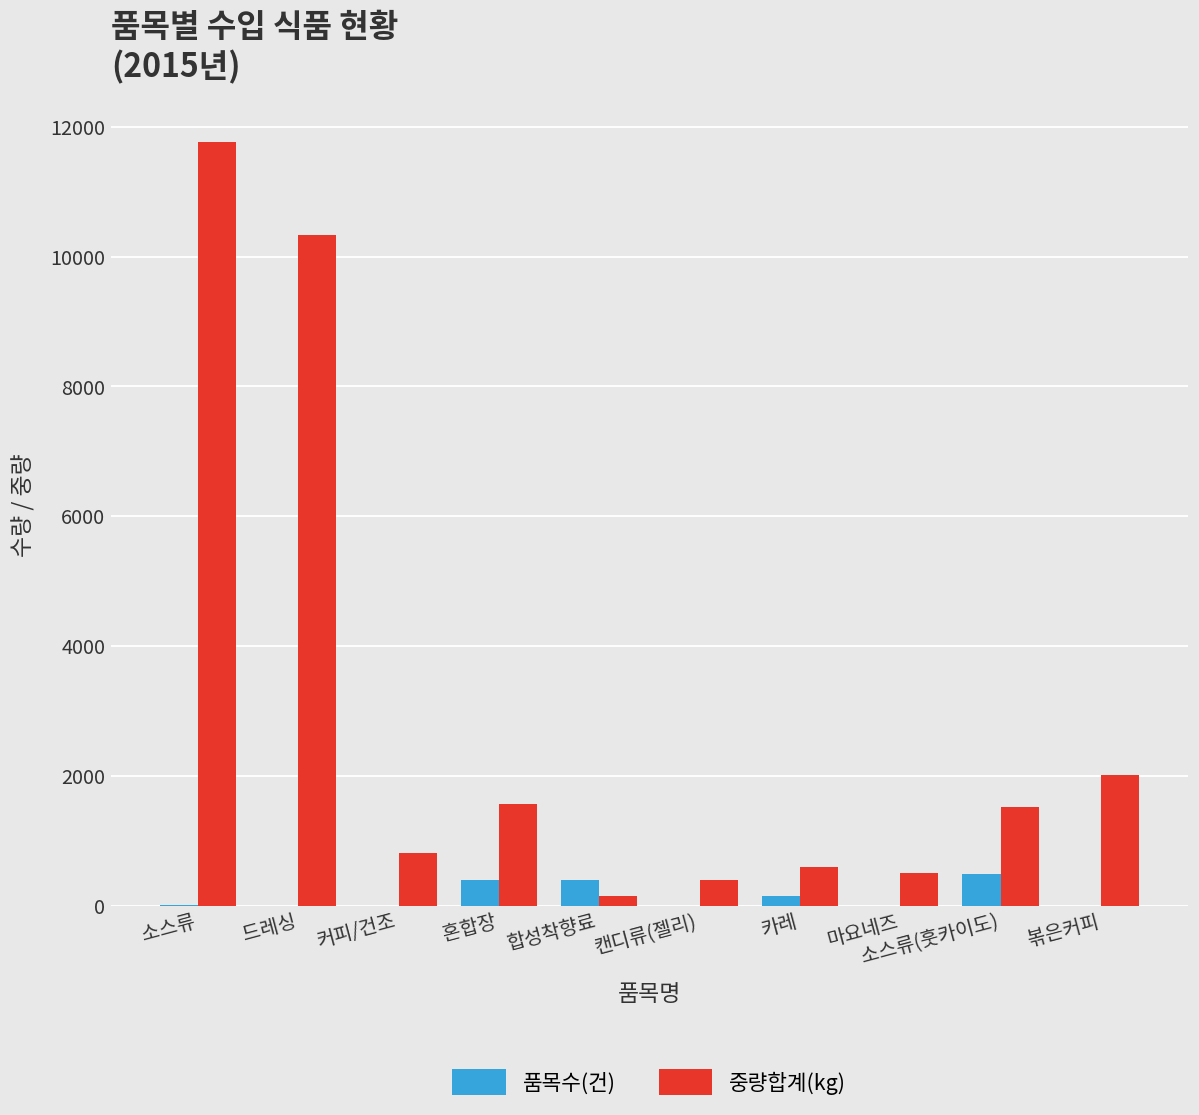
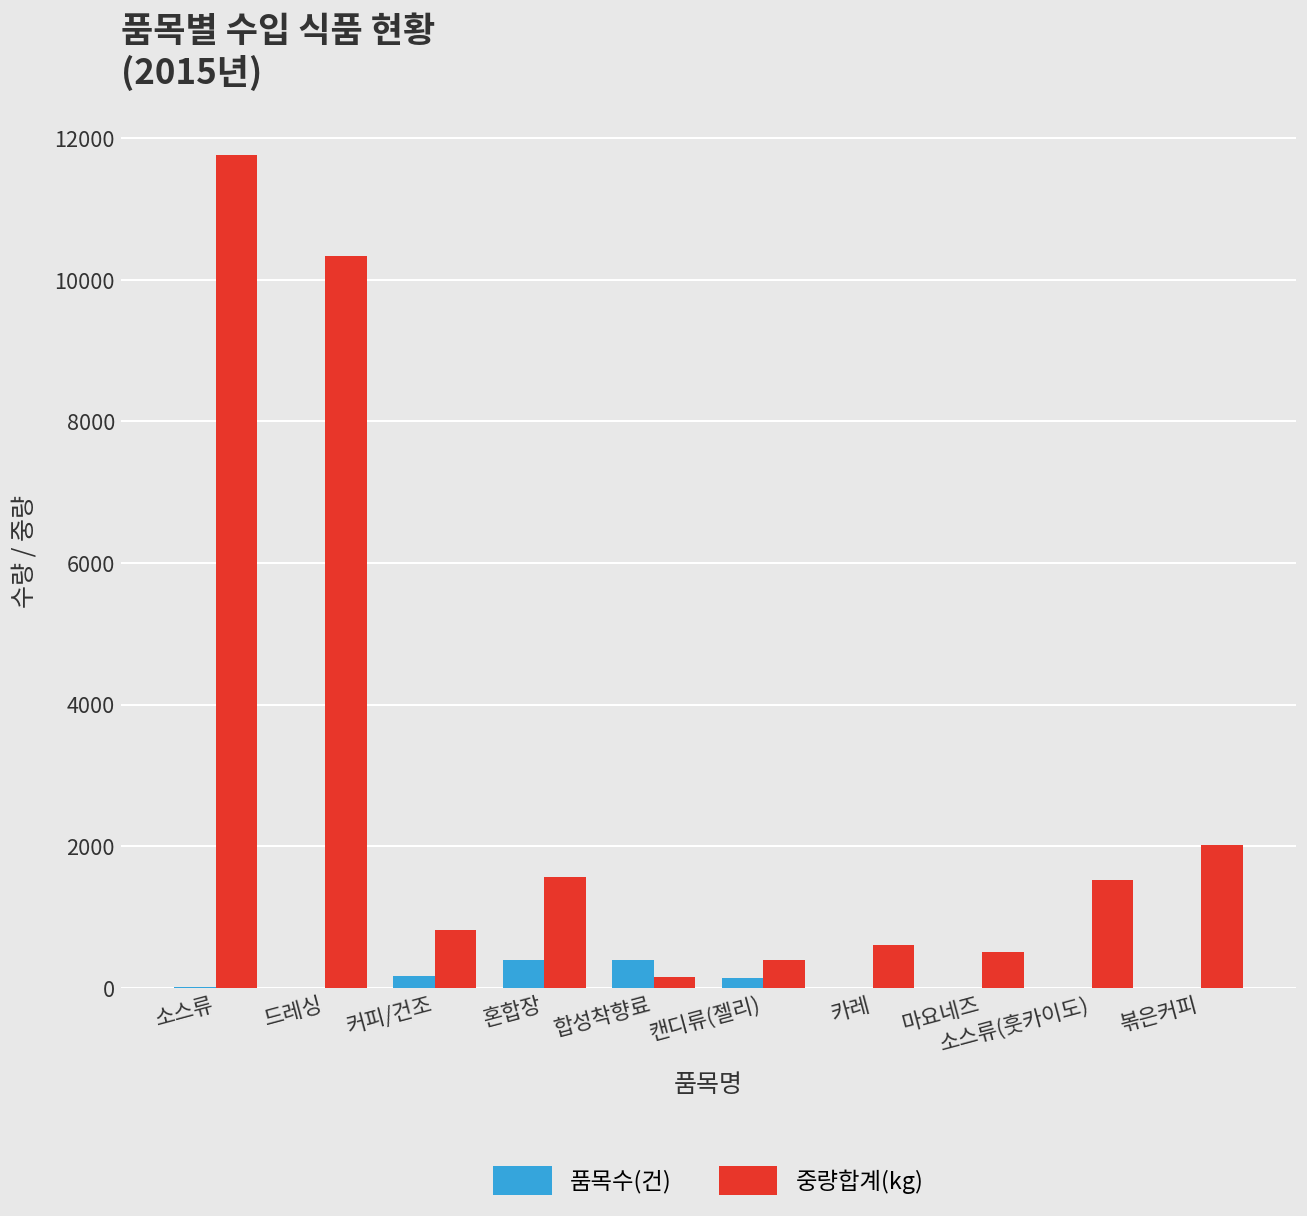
  {
    "품목수(건)": {
-     "커피/건조": 0,
+     "커피/건조": 200,
      "혼합장": 400,
      "합성착향료": 400,
-     "캔디류(젤리)": 0,
-     "카레": 200,
-     "소스류(훗카이도)": 500
+     "캔디류(젤리)": 100,
+     "카레": 0,
+     "소스류(훗카이도)": 0
    },
    "중량합계(kg)": {
      "소스류": 11800,
      "드레싱": 10300,
      "커피/건조": 800,
      "혼합장": 1600,
      "합성착향료": 200,
      "캔디류(젤리)": 400,
      "카레": 600,
      "마요네즈": 500,
      "소스류(훗카이도)": 1500,
      "볶은커피": 2000
    }
  }
